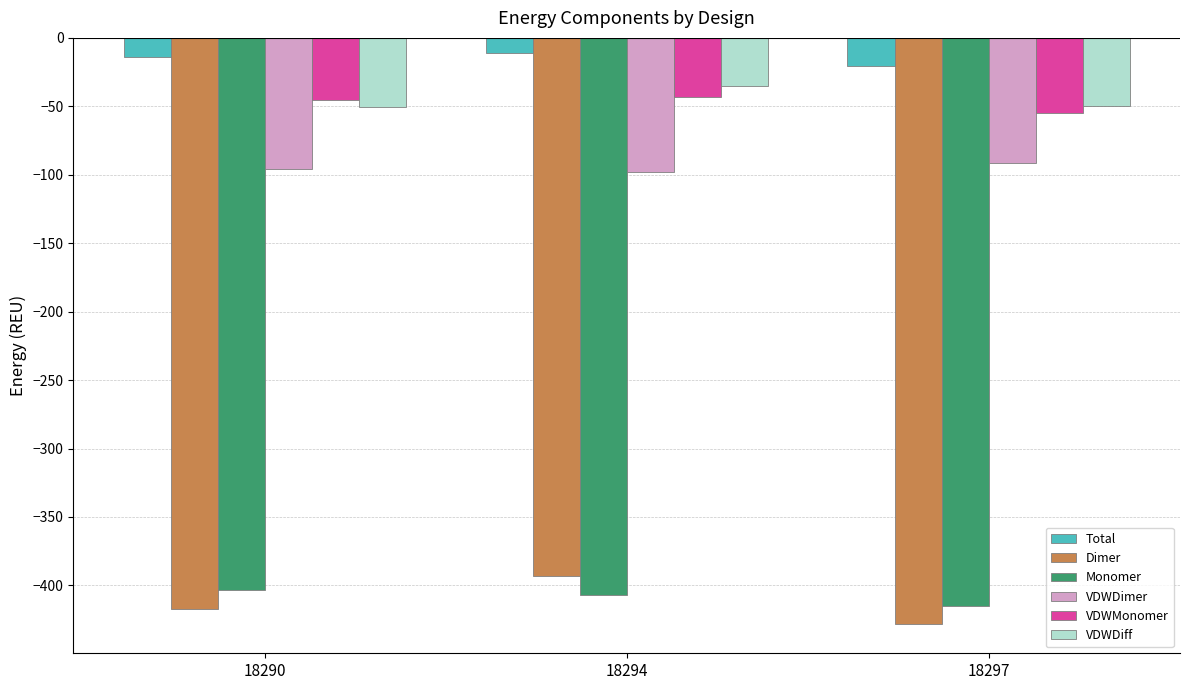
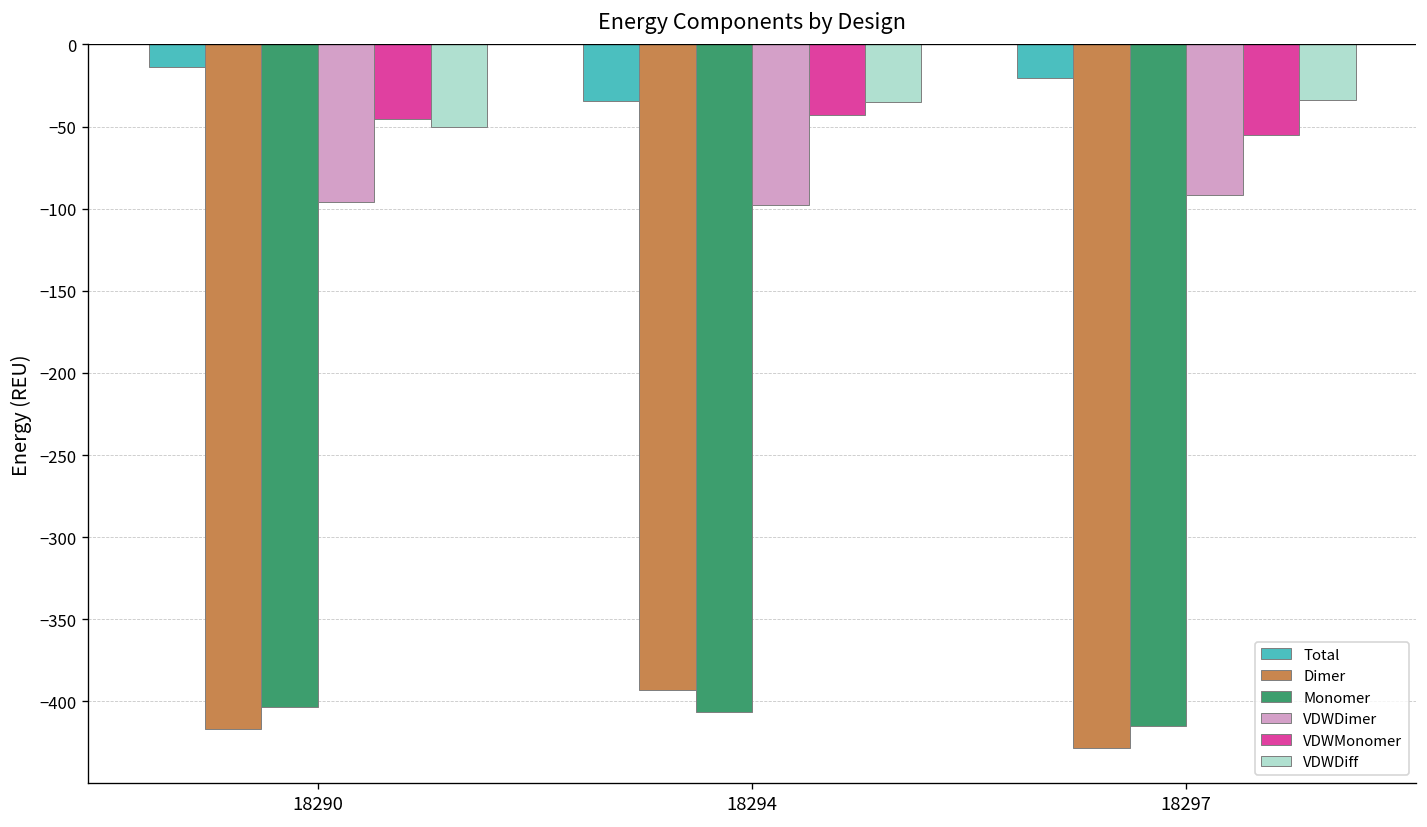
  {
    "Total": {
      "18290": -14,
-     "18294": -11,
+     "18294": -35,
      "18297": -21
    },
    "Dimer": {
      "18290": -417,
      "18294": -393,
      "18297": -428
    },
    "Monomer": {
      "18290": -403,
      "18294": -407,
      "18297": -415
    },
    "VDWDimer": {
      "18290": -96,
      "18294": -98,
      "18297": -91
    },
    "VDWMonomer": {
      "18290": -46,
      "18294": -43,
      "18297": -55
    },
    "VDWDiff": {
      "18290": -50,
      "18294": -35,
-     "18297": -50
+     "18297": -34
    }
  }
